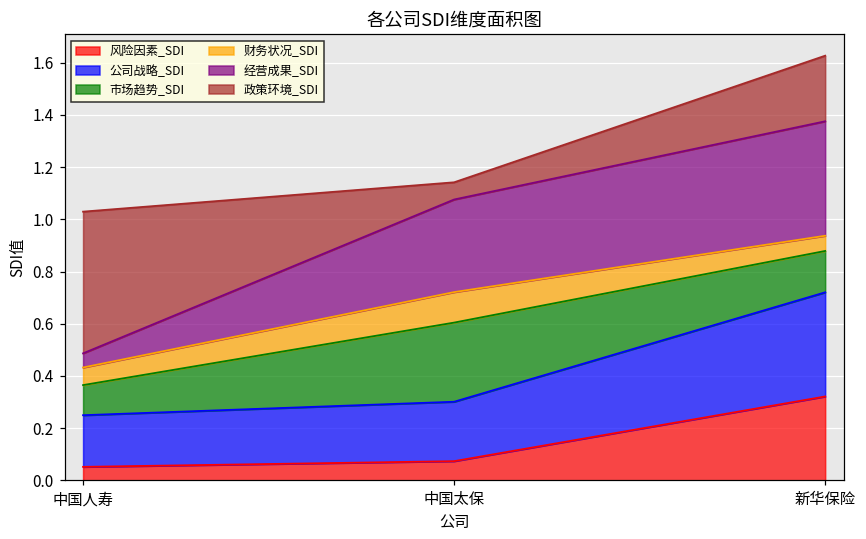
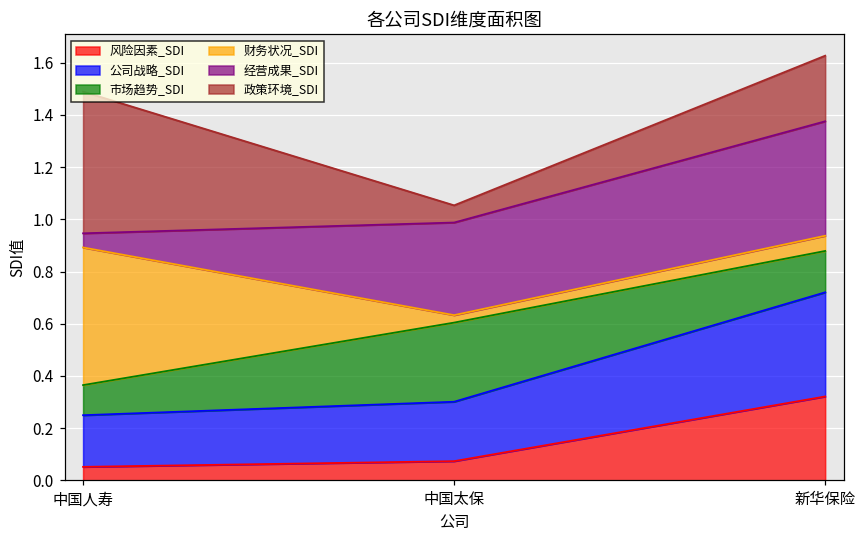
  {
    "风险因素_SDI": {
      "中国人寿": 0.05,
      "中国太保": 0.07,
      "新华保险": 0.32
    },
    "公司战略_SDI": {
      "中国人寿": 0.20,
      "中国太保": 0.23,
      "新华保险": 0.40
    },
    "市场趋势_SDI": {
      "中国人寿": 0.12,
      "中国太保": 0.30,
      "新华保险": 0.16
    },
    "财务状况_SDI": {
-     "中国人寿": 0.07,
-     "中国太保": 0.12,
+     "中国人寿": 0.53,
+     "中国太保": 0.03,
      "新华保险": 0.06
    },
    "经营成果_SDI": {
      "中国人寿": 0.05,
      "中国太保": 0.35,
      "新华保险": 0.44
    },
    "政策环境_SDI": {
      "中国太保": 0.07,
      "新华保险": 0.25
    }
  }
